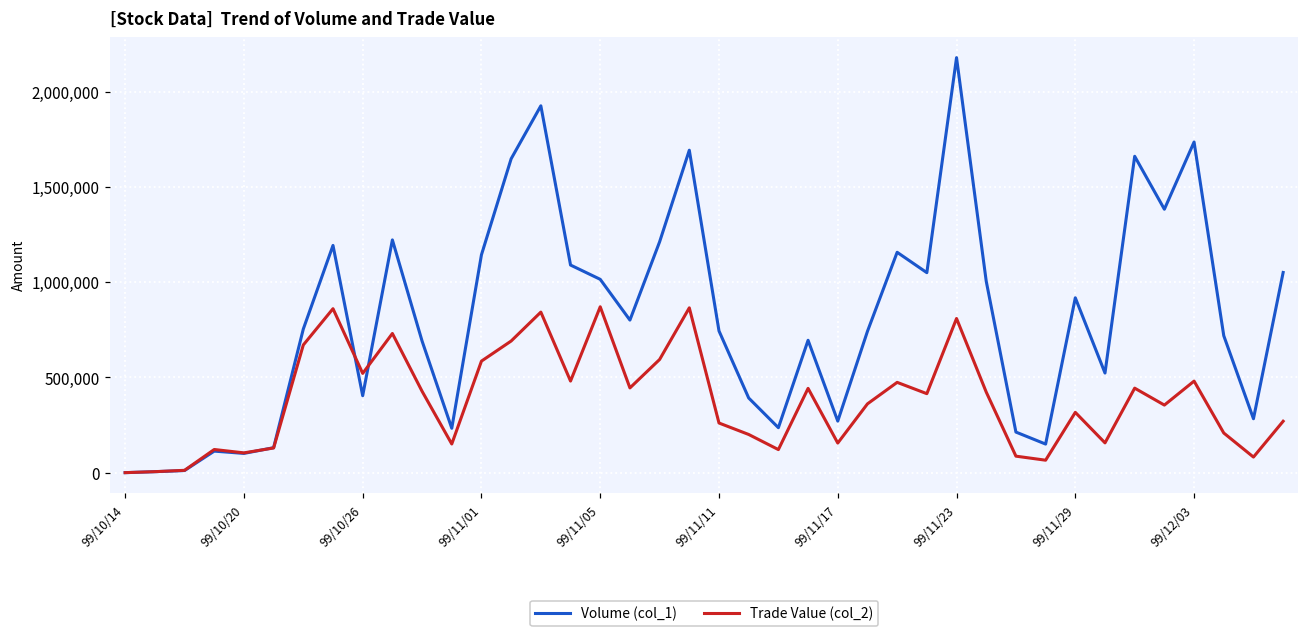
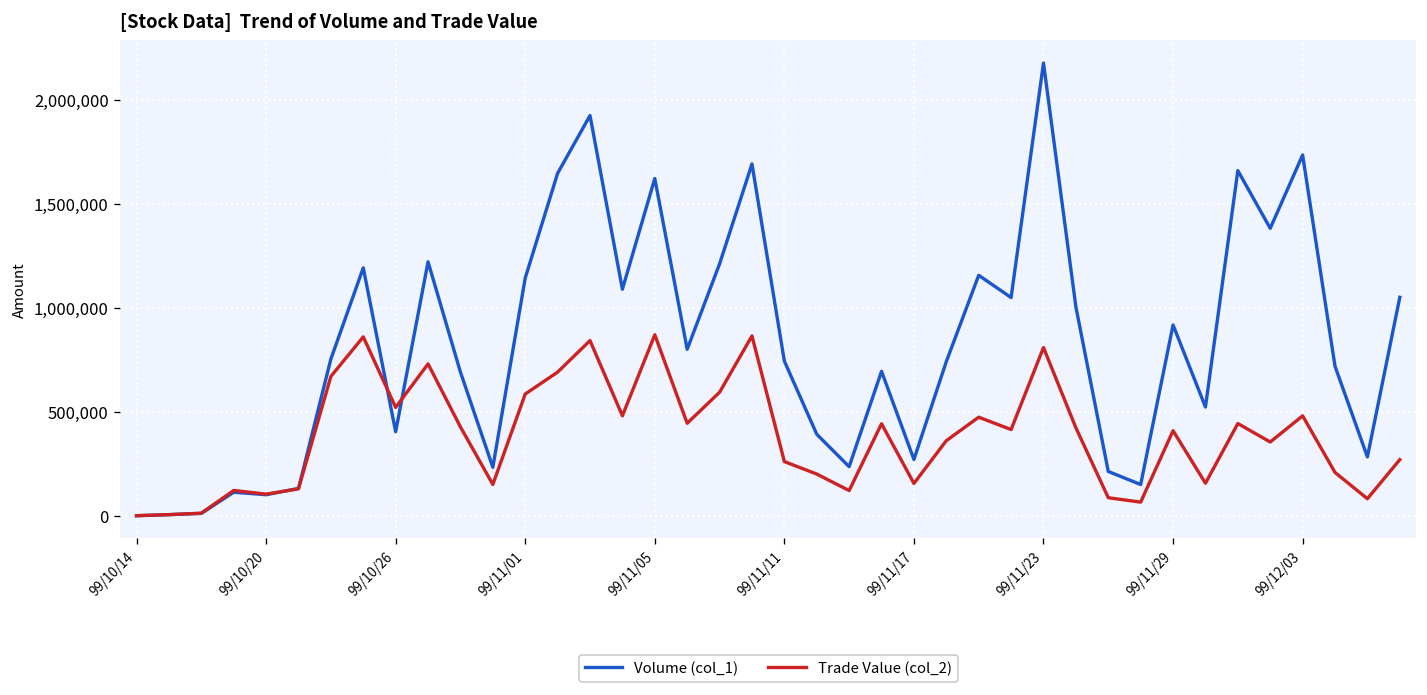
  {
    "Volume (col_1)": {
      "99/10/26": "400,000",
      "99/11/01": "1,140,000",
-     "99/11/05": "1,020,000",
+     "99/11/05": "1,620,000",
      "99/11/11": "740,000",
      "99/11/17": "270,000",
      "99/11/23": "2,180,000",
      "99/11/29": "920,000",
      "99/12/03": "1,740,000"
    },
    "Trade Value (col_2)": {
      "99/10/26": "520,000",
      "99/11/01": "590,000",
      "99/11/05": "870,000",
      "99/11/11": "260,000",
      "99/11/17": "160,000",
      "99/11/23": "810,000",
-     "99/11/29": "320,000",
+     "99/11/29": "410,000",
      "99/12/03": "480,000"
    }
  }
